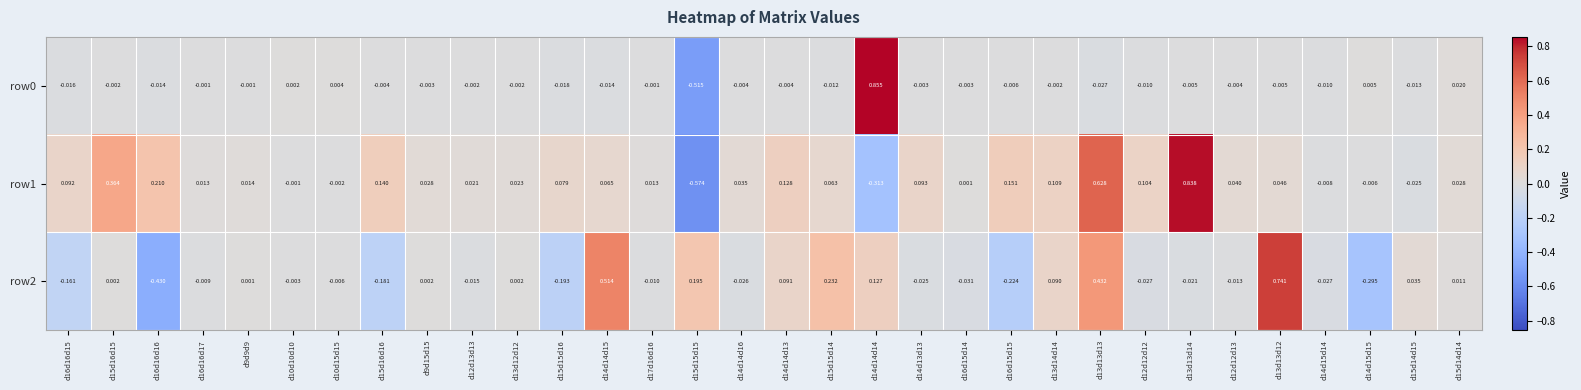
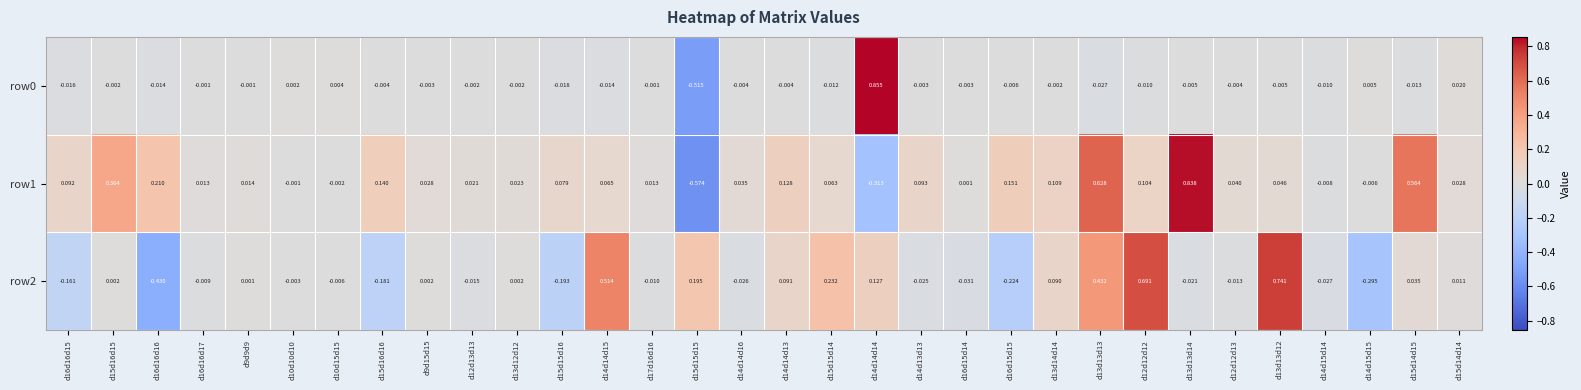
  {
    "row0": {
      "d16d16d15": -0.016,
      "d15d16d15": -0.002,
      "d16d16d16": -0.014,
      "d16d16d17": -0.001,
      "d9d9d9": -0.001,
      "d10d10d10": 0.002,
      "d10d15d15": 0.004,
      "d15d16d16": -0.004,
      "d9d15d15": -0.003,
      "d12d13d13": -0.002,
      "d13d12d12": -0.002,
      "d15d15d16": -0.018,
      "d14d14d15": -0.014,
      "d17d16d16": -0.001,
      "d15d15d15": -0.515,
      "d14d14d16": -0.004,
      "d14d14d13": -0.004,
      "d15d15d14": -0.012,
      "d14d14d14": 0.855,
      "d14d13d13": -0.003,
      "d16d15d14": -0.003,
      "d16d15d15": -0.006,
      "d13d14d14": -0.002,
      "d13d13d13": -0.027,
      "d12d12d12": -0.010,
      "d13d13d14": -0.005,
      "d12d12d13": -0.004,
      "d13d13d12": -0.005,
      "d14d15d14": -0.010,
      "d14d15d15": 0.005,
      "d15d14d15": -0.013,
      "d15d14d14": 0.020
    },
    "row1": {
      "d16d16d15": 0.092,
      "d15d16d15": 0.364,
      "d16d16d16": 0.210,
      "d16d16d17": 0.013,
      "d9d9d9": 0.014,
      "d10d10d10": -0.001,
      "d10d15d15": -0.002,
      "d15d16d16": 0.140,
      "d9d15d15": 0.028,
      "d12d13d13": 0.021,
      "d13d12d12": 0.023,
      "d15d15d16": 0.079,
      "d14d14d15": 0.065,
      "d17d16d16": 0.013,
      "d15d15d15": -0.574,
      "d14d14d16": 0.035,
      "d14d14d13": 0.128,
      "d15d15d14": 0.063,
      "d14d14d14": -0.313,
      "d14d13d13": 0.093,
      "d16d15d14": 0.001,
      "d16d15d15": 0.151,
      "d13d14d14": 0.109,
      "d13d13d13": 0.628,
      "d12d12d12": 0.104,
      "d13d13d14": 0.838,
      "d12d12d13": 0.040,
      "d13d13d12": 0.046,
      "d14d15d14": -0.008,
      "d14d15d15": -0.006,
-     "d15d14d15": -0.025,
+     "d15d14d15": 0.564,
      "d15d14d14": 0.028
    },
    "row2": {
      "d16d16d15": -0.161,
      "d15d16d15": 0.002,
      "d16d16d16": -0.430,
      "d16d16d17": -0.009,
      "d9d9d9": 0.001,
      "d10d10d10": -0.003,
      "d10d15d15": -0.006,
      "d15d16d16": -0.181,
      "d9d15d15": 0.002,
      "d12d13d13": -0.015,
      "d13d12d12": 0.002,
      "d15d15d16": -0.193,
      "d14d14d15": 0.514,
      "d17d16d16": -0.010,
      "d15d15d15": 0.195,
      "d14d14d16": -0.026,
      "d14d14d13": 0.091,
      "d15d15d14": 0.232,
      "d14d14d14": 0.127,
      "d14d13d13": -0.025,
      "d16d15d14": -0.031,
      "d16d15d15": -0.224,
      "d13d14d14": 0.090,
      "d13d13d13": 0.432,
-     "d12d12d12": -0.027,
+     "d12d12d12": 0.691,
      "d13d13d14": -0.021,
      "d12d12d13": -0.013,
      "d13d13d12": 0.741,
      "d14d15d14": -0.027,
      "d14d15d15": -0.295,
      "d15d14d15": 0.035,
      "d15d14d14": 0.011
    }
  }
